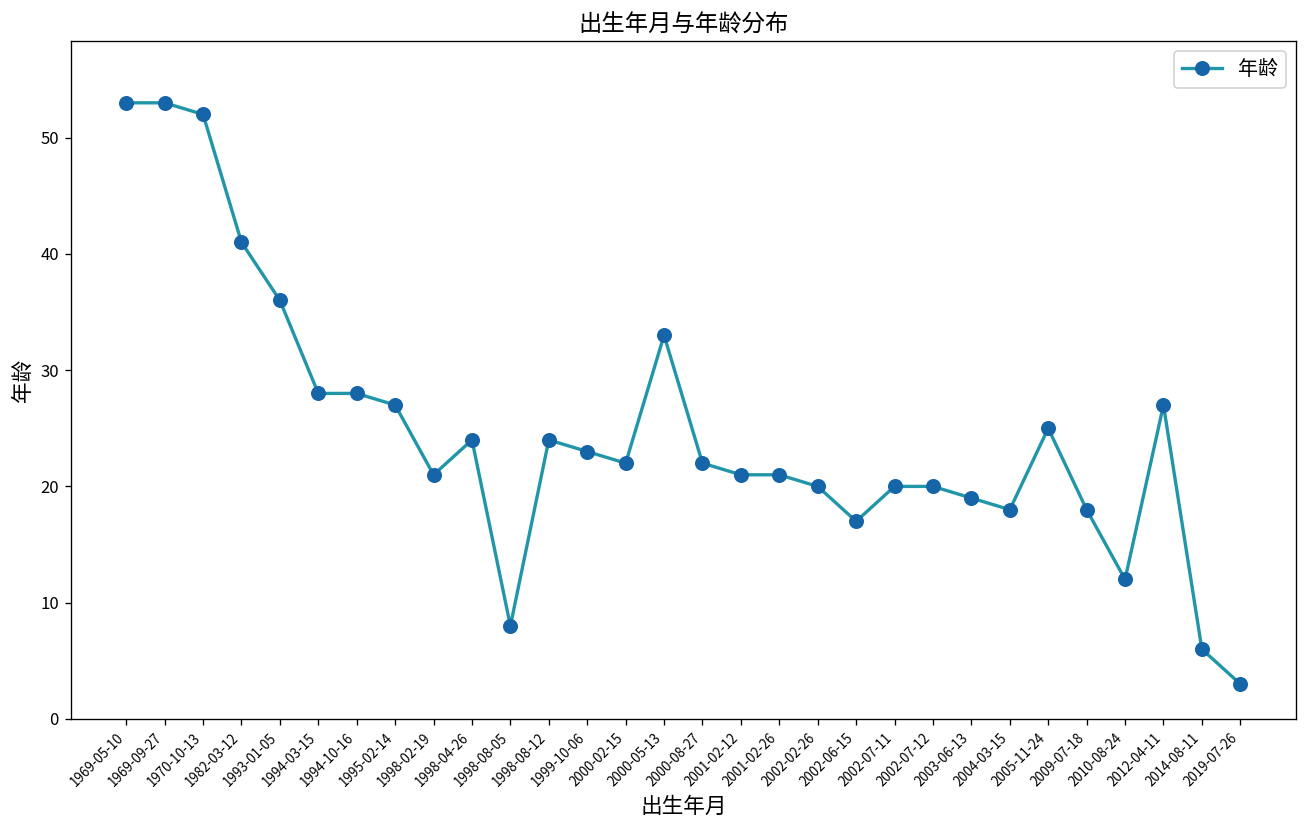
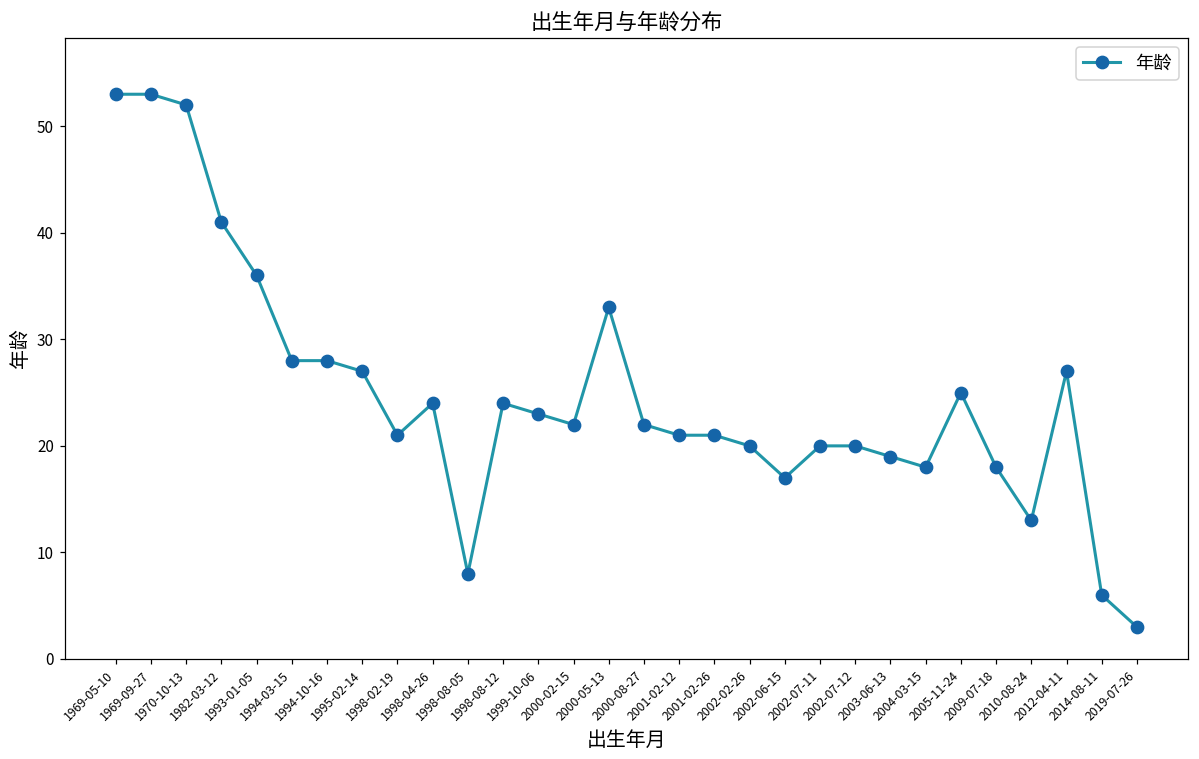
  {
    "1969-05-10": 53,
    "1969-09-27": 53,
    "1970-10-13": 52,
    "1982-03-12": 41,
    "1993-01-05": 36,
    "1994-03-15": 28,
    "1994-10-16": 28,
    "1995-02-14": 27,
    "1998-02-19": 21,
    "1998-04-26": 24,
    "1998-08-05": 8,
    "1998-08-12": 24,
    "1999-10-06": 23,
    "2000-02-15": 22,
    "2000-05-13": 33,
    "2000-08-27": 22,
    "2001-02-12": 21,
    "2001-02-26": 21,
    "2002-02-26": 20,
    "2002-06-15": 17,
    "2002-07-11": 20,
    "2002-07-12": 20,
    "2003-06-13": 19,
    "2004-03-15": 18,
    "2005-11-24": 25,
    "2009-07-18": 18,
-   "2010-08-24": 12,
+   "2010-08-24": 13,
    "2012-04-11": 27,
    "2014-08-11": 6,
    "2019-07-26": 3
  }
